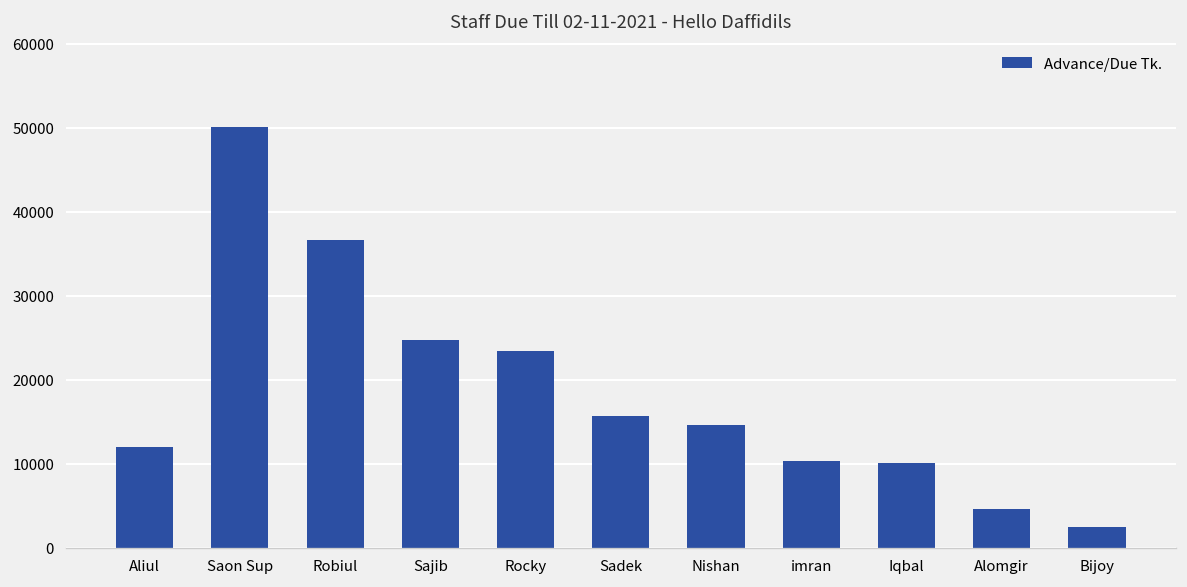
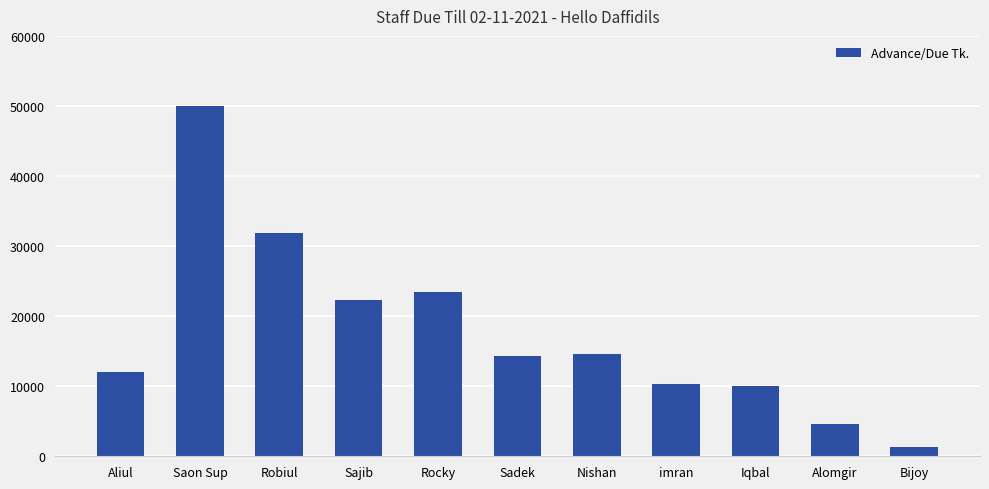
  {
    "Aliul": 12000,
    "Saon Sup": 50000,
-   "Robiul": 37000,
-   "Sajib": 25000,
+   "Robiul": 32000,
+   "Sajib": 22000,
    "Rocky": 23000,
-   "Sadek": 16000,
+   "Sadek": 14000,
    "Nishan": 15000,
    "imran": 10000,
    "Iqbal": 10000,
    "Alomgir": 5000,
-   "Bijoy": 3000
+   "Bijoy": 1000
  }
